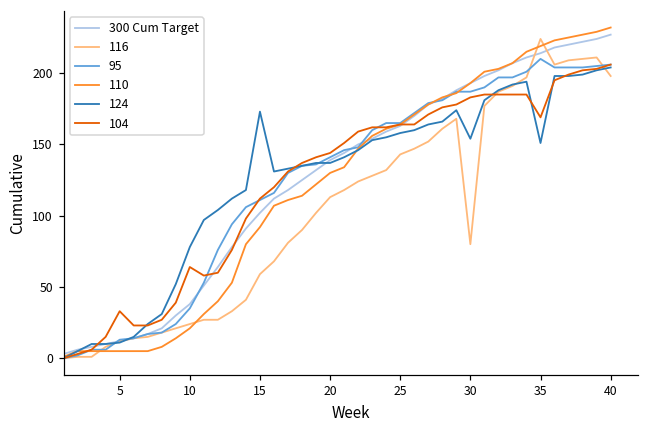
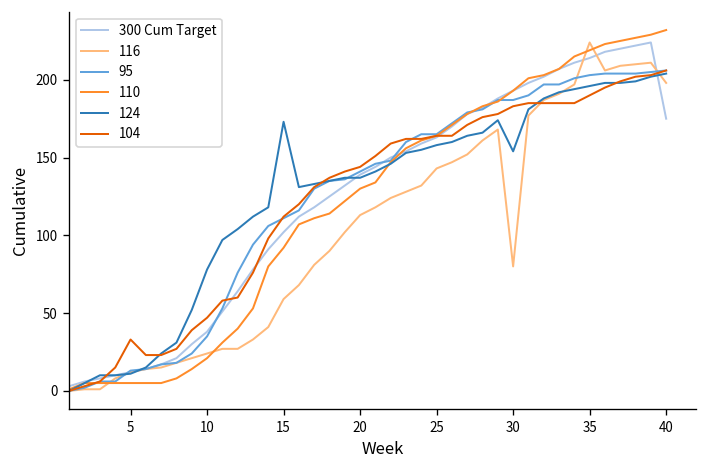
  {
    "300 Cum Target": {
      "10": 38,
      "15": 102,
      "35": 214,
-     "40": 227
+     "40": 175
    },
    "116": {
      "10": 24,
      "15": 59,
      "20": 113,
      "25": 143,
      "30": 80,
      "35": 224,
      "40": 198
    },
    "95": {
      "10": 35,
      "20": 141,
      "30": 187,
-     "35": 210
+     "35": 203
    },
    "110": {
      "5": 5,
      "10": 21,
      "15": 92,
      "20": 130,
      "35": 219,
      "40": 232
    },
    "124": {
      "10": 78,
      "15": 173,
      "25": 158,
      "30": 154,
-     "35": 151,
+     "35": 196,
      "40": 204
    },
    "104": {
      "5": 33,
-     "10": 64,
+     "10": 47,
      "20": 144,
      "30": 183,
-     "35": 169
+     "35": 190
    }
  }
